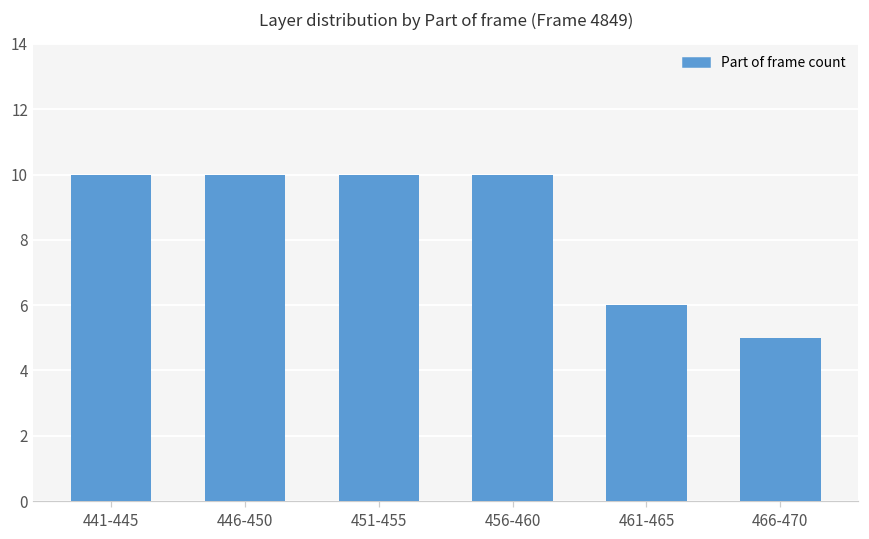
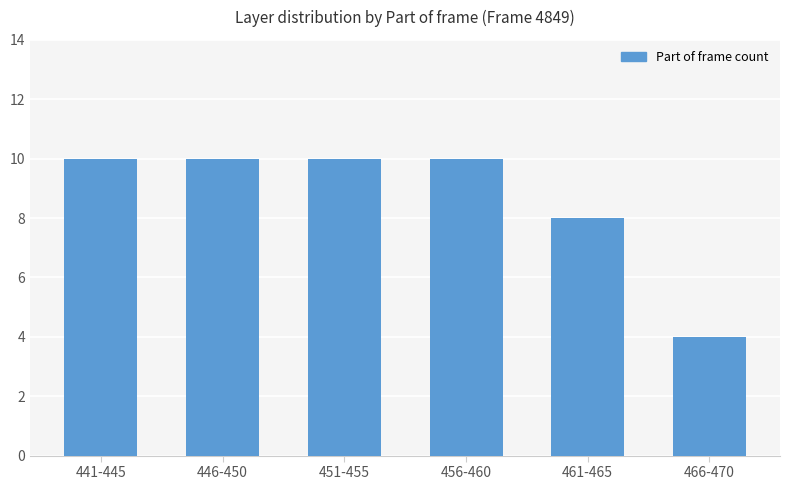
  {
    "441-445": 10,
    "446-450": 10,
    "451-455": 10,
    "456-460": 10,
-   "461-465": 6,
-   "466-470": 5
+   "461-465": 8,
+   "466-470": 4
  }
